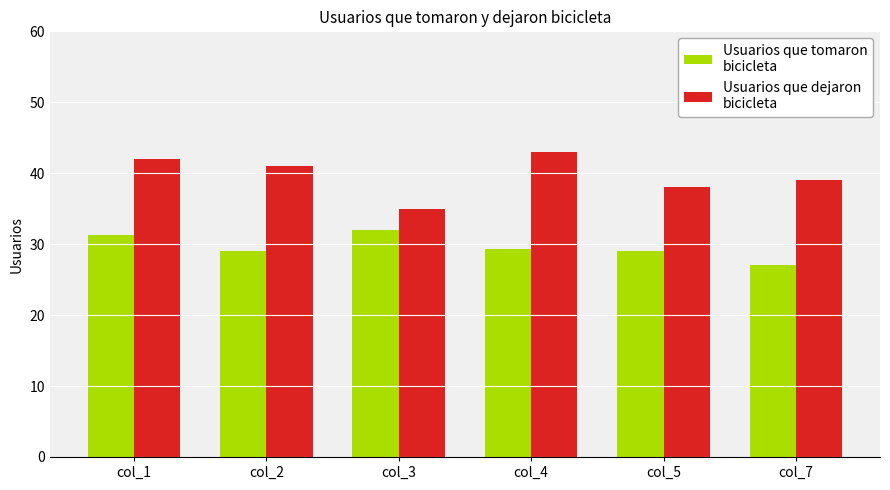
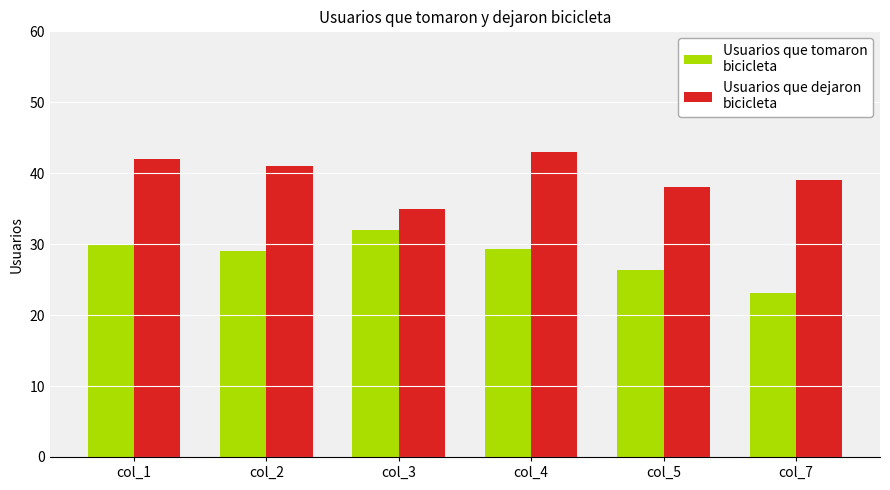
  {
    "Usuarios que tomaron bicicleta": {
-     "col_1": 31,
+     "col_1": 30,
      "col_2": 29,
      "col_3": 32,
      "col_4": 29,
-     "col_5": 29,
-     "col_7": 27
+     "col_5": 26,
+     "col_7": 23
    },
    "Usuarios que dejaron bicicleta": {
      "col_1": 42,
      "col_2": 41,
      "col_3": 35,
      "col_4": 43,
      "col_5": 38,
      "col_7": 39
    }
  }
